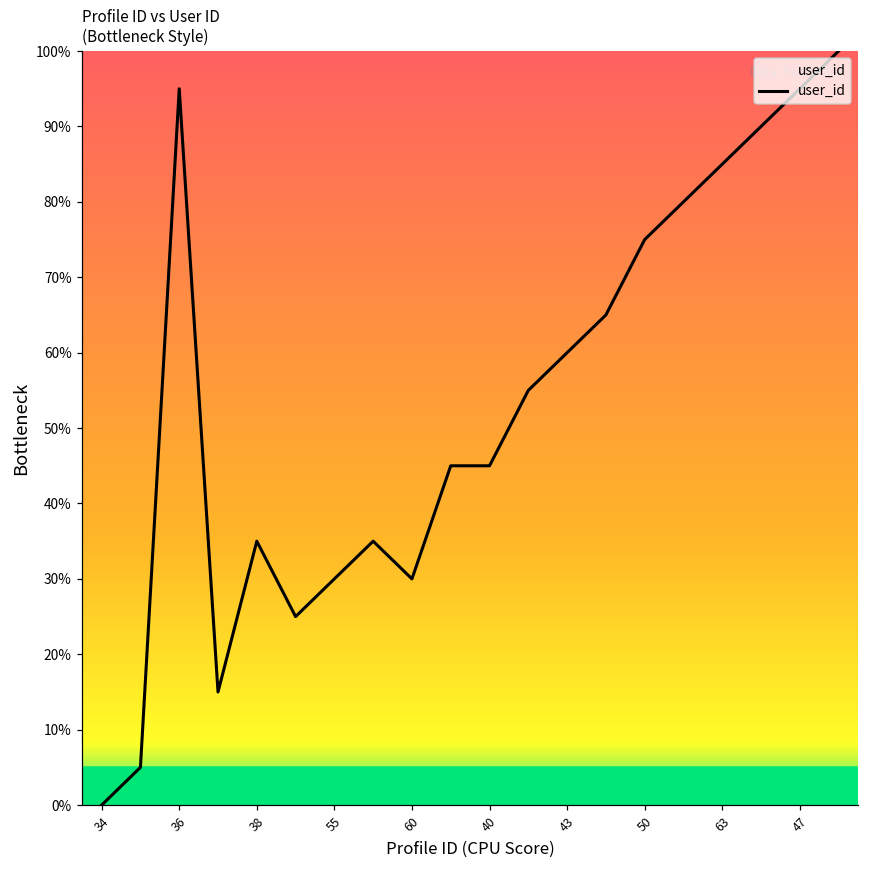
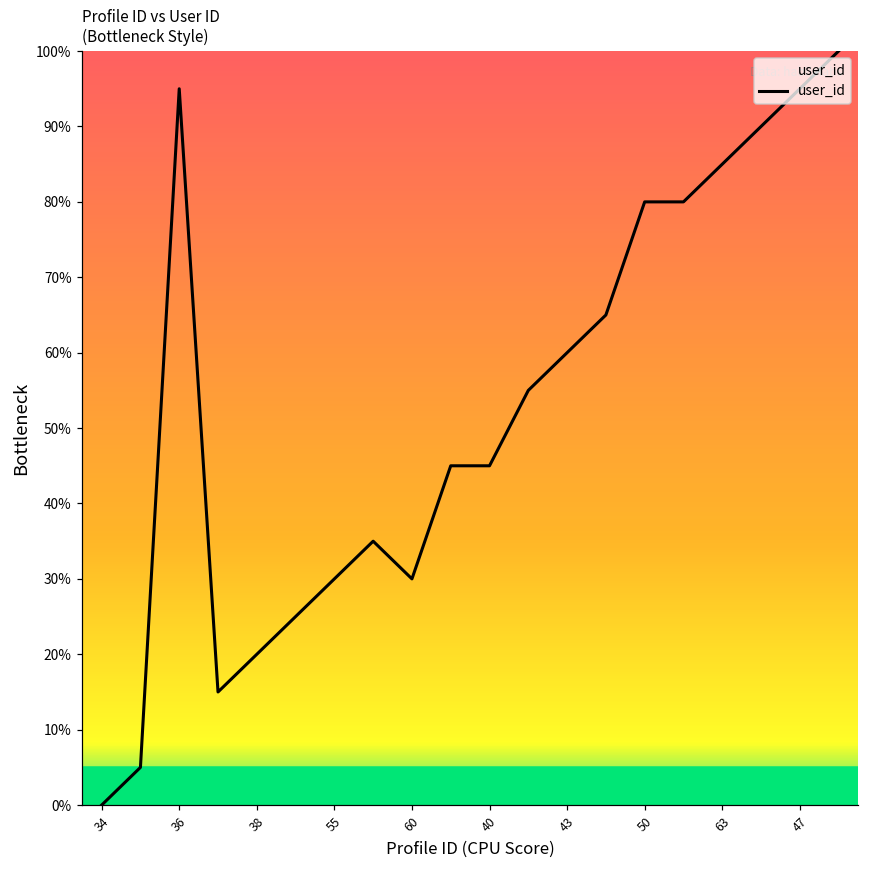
  {
    "36": "95%",
-   "38": "35%",
+   "38": "20%",
    "55": "30%",
    "60": "30%",
    "40": "45%",
    "43": "60%",
-   "50": "75%",
+   "50": "80%",
    "63": "85%"
  }
